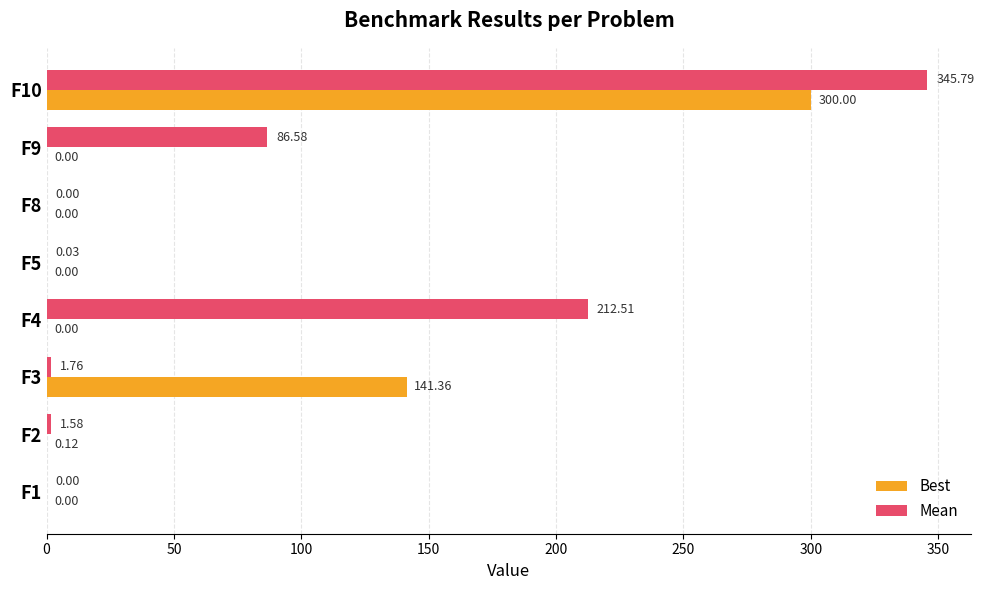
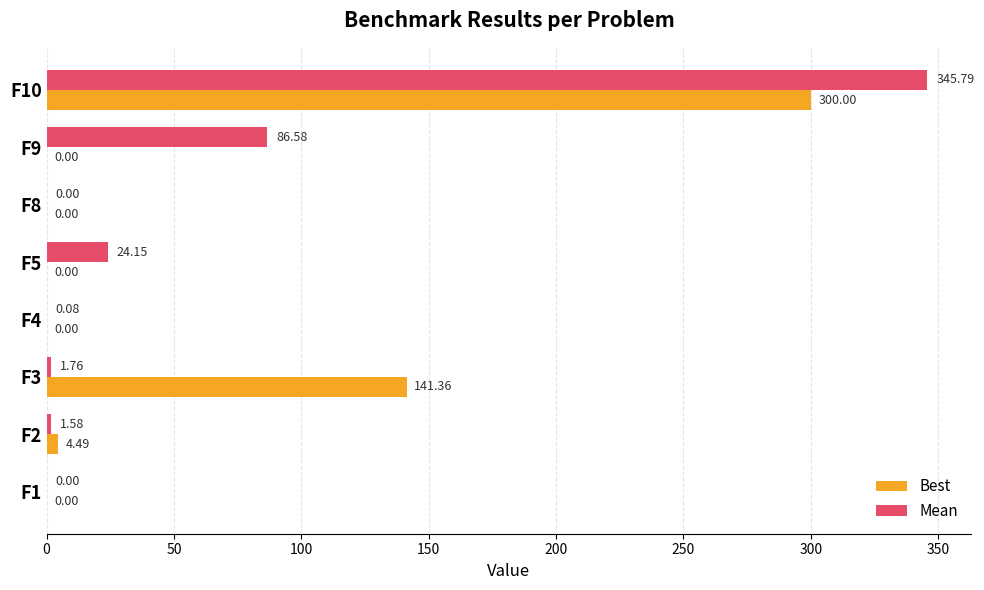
  {
    "Best": {
      "F10": 300.00,
      "F9": 0.00,
      "F8": 0.00,
      "F5": 0.00,
      "F4": 0.00,
      "F3": 141.36,
-     "F2": 0.12,
+     "F2": 4.49,
      "F1": 0.00
    },
    "Mean": {
      "F10": 345.79,
      "F9": 86.58,
      "F8": 0.00,
-     "F5": 0.03,
-     "F4": 212.51,
+     "F5": 24.15,
+     "F4": 0.08,
      "F3": 1.76,
      "F2": 1.58,
      "F1": 0.00
    }
  }
